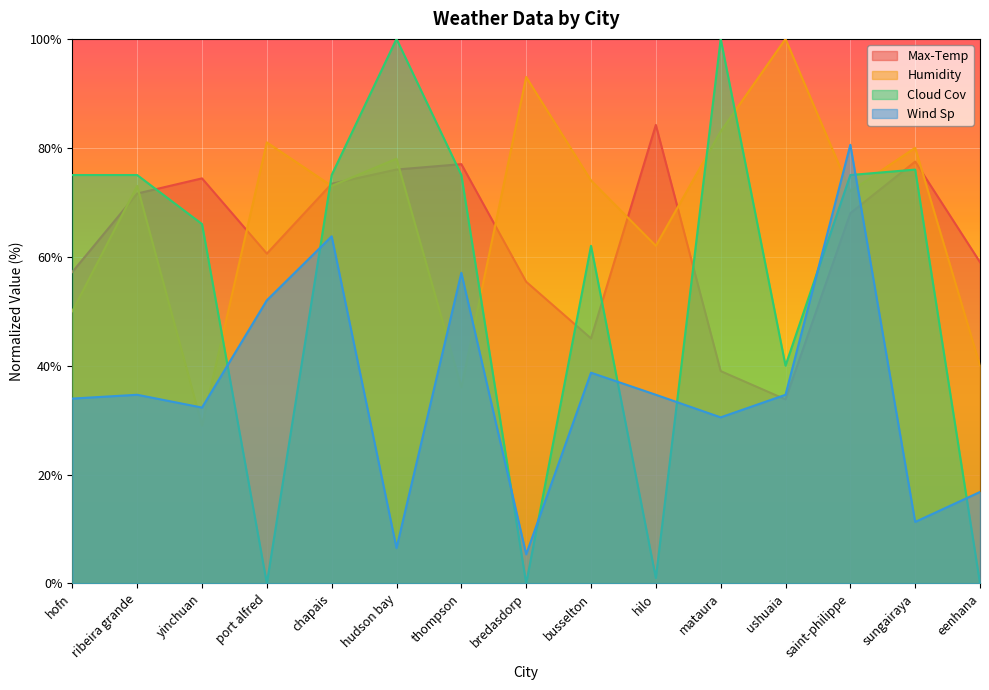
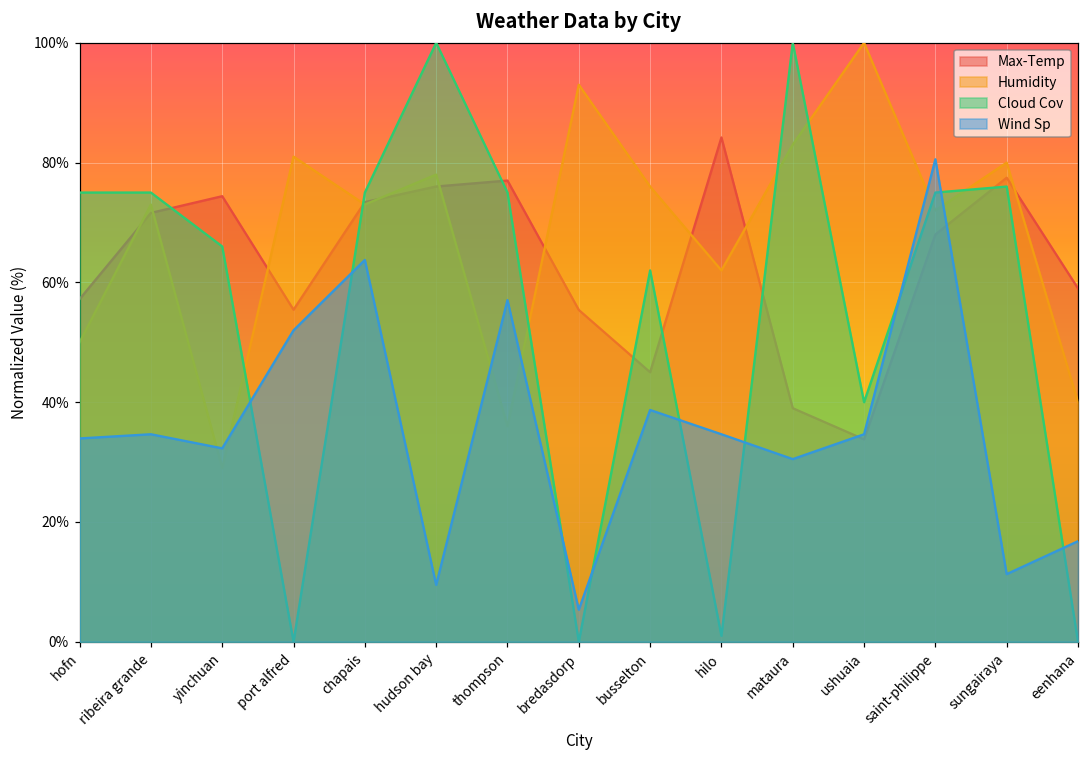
  {
    "Max-Temp": {
      "hofn": "57%",
      "ribeira grande": "72%",
      "yinchuan": "74%",
-     "port alfred": "61%",
+     "port alfred": "55%",
      "hudson bay": "76%",
      "thompson": "77%",
      "bredasdorp": "55%",
      "busselton": "45%",
      "hilo": "84%",
      "mataura": "39%",
      "ushuaia": "34%",
      "saint-philippe": "68%",
      "sungairaya": "77%",
      "eenhana": "59%"
    },
    "Humidity": {
      "hofn": "50%",
      "ribeira grande": "73%",
      "yinchuan": "29%",
      "port alfred": "81%",
      "hudson bay": "78%",
      "thompson": "36%",
      "bredasdorp": "93%",
-     "busselton": "74%",
+     "busselton": "76%",
      "hilo": "62%",
      "mataura": "83%",
      "ushuaia": "100%",
      "saint-philippe": "72%",
      "sungairaya": "80%",
      "eenhana": "40%"
    },
    "Cloud Cov": {
      "hofn": "75%",
      "ribeira grande": "75%",
      "yinchuan": "66%",
      "port alfred": "0%",
      "chapais": "75%",
      "hudson bay": "100%",
      "thompson": "75%",
      "bredasdorp": "0%",
      "busselton": "62%",
      "hilo": "1%",
      "mataura": "100%",
      "ushuaia": "40%",
      "saint-philippe": "75%",
      "sungairaya": "76%",
      "eenhana": "0%"
    },
    "Wind Sp": {
      "hofn": "34%",
      "ribeira grande": "35%",
      "yinchuan": "32%",
      "port alfred": "52%",
      "chapais": "64%",
-     "hudson bay": "7%",
+     "hudson bay": "10%",
      "thompson": "57%",
      "bredasdorp": "5%",
      "busselton": "39%",
      "hilo": "35%",
      "mataura": "31%",
      "ushuaia": "35%",
      "saint-philippe": "81%",
      "sungairaya": "11%",
      "eenhana": "17%"
    }
  }
